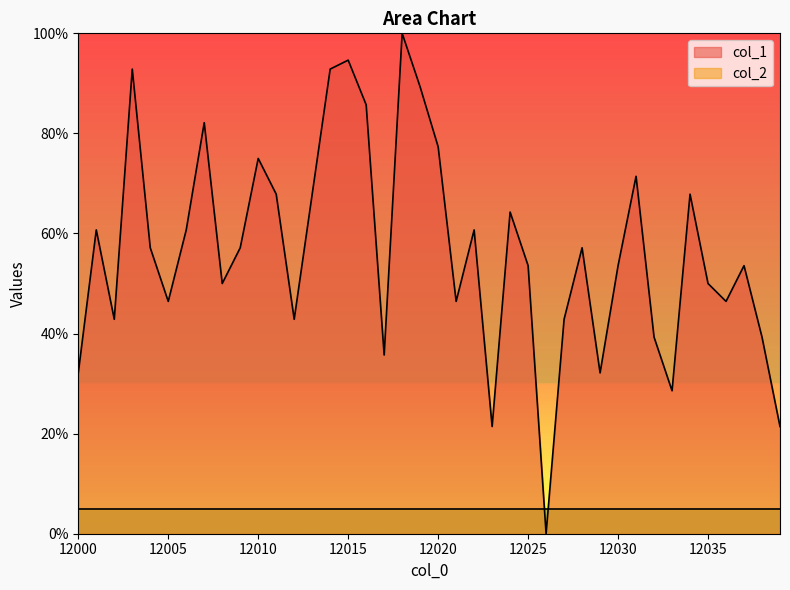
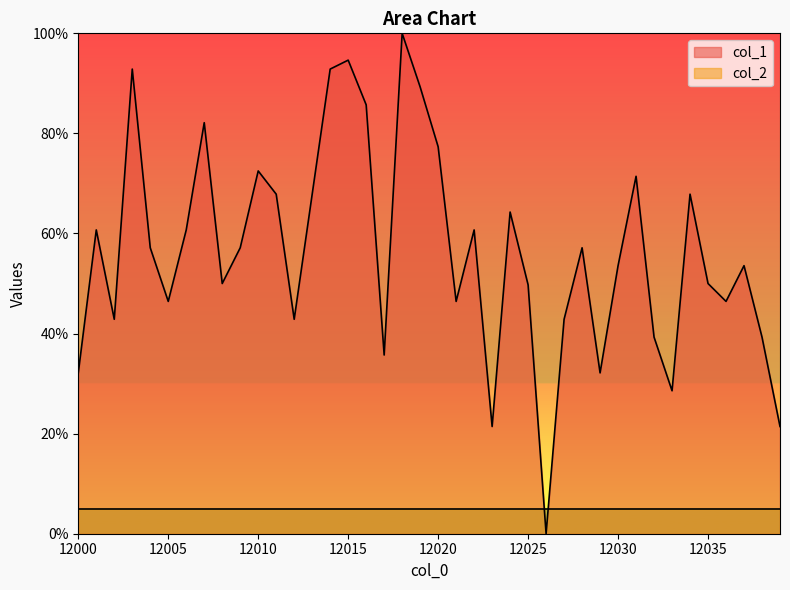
  {
    "col_1": {
      "12000": "32%",
      "12005": "46%",
-     "12010": "75%",
+     "12010": "72%",
      "12015": "95%",
      "12020": "77%",
-     "12025": "54%",
+     "12025": "50%",
      "12030": "54%",
      "12035": "50%"
    },
    "col_2": {
      "12000": "5%",
      "12005": "5%",
      "12010": "5%",
      "12015": "5%",
      "12020": "5%",
      "12025": "5%",
      "12030": "5%",
      "12035": "5%"
    }
  }
